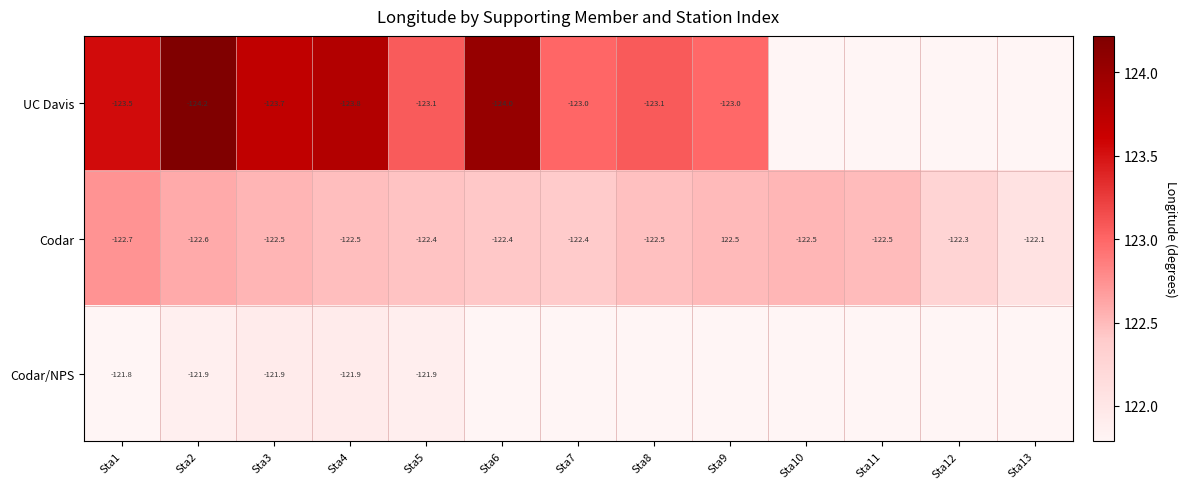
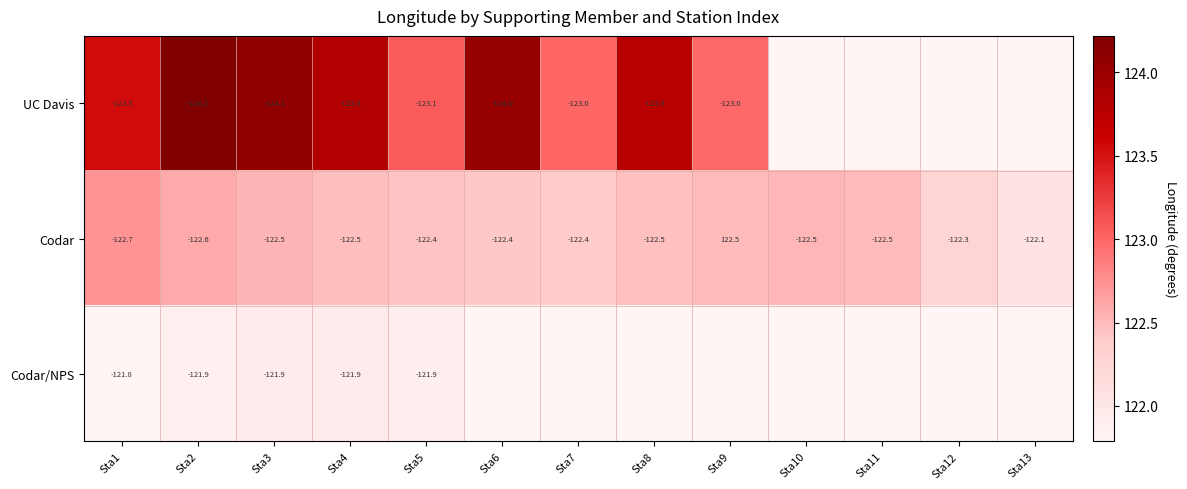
  {
    "UC Davis": {
      "Sta1": -123.5,
      "Sta2": -124.2,
-     "Sta3": -123.7,
+     "Sta3": -124.1,
      "Sta4": -123.8,
      "Sta5": -123.1,
      "Sta6": -124.0,
      "Sta7": -123.0,
-     "Sta8": -123.1,
+     "Sta8": -123.8,
      "Sta9": -123.0
    },
    "Codar": {
      "Sta1": -122.7,
      "Sta2": -122.6,
      "Sta3": -122.5,
      "Sta4": -122.5,
      "Sta5": -122.4,
      "Sta6": -122.4,
      "Sta7": -122.4,
      "Sta8": -122.5,
      "Sta9": 122.5,
      "Sta10": -122.5,
      "Sta11": -122.5,
      "Sta12": -122.3,
      "Sta13": -122.1
    },
    "Codar/NPS": {
      "Sta1": -121.8,
      "Sta2": -121.9,
      "Sta3": -121.9,
      "Sta4": -121.9,
      "Sta5": -121.9
    }
  }
